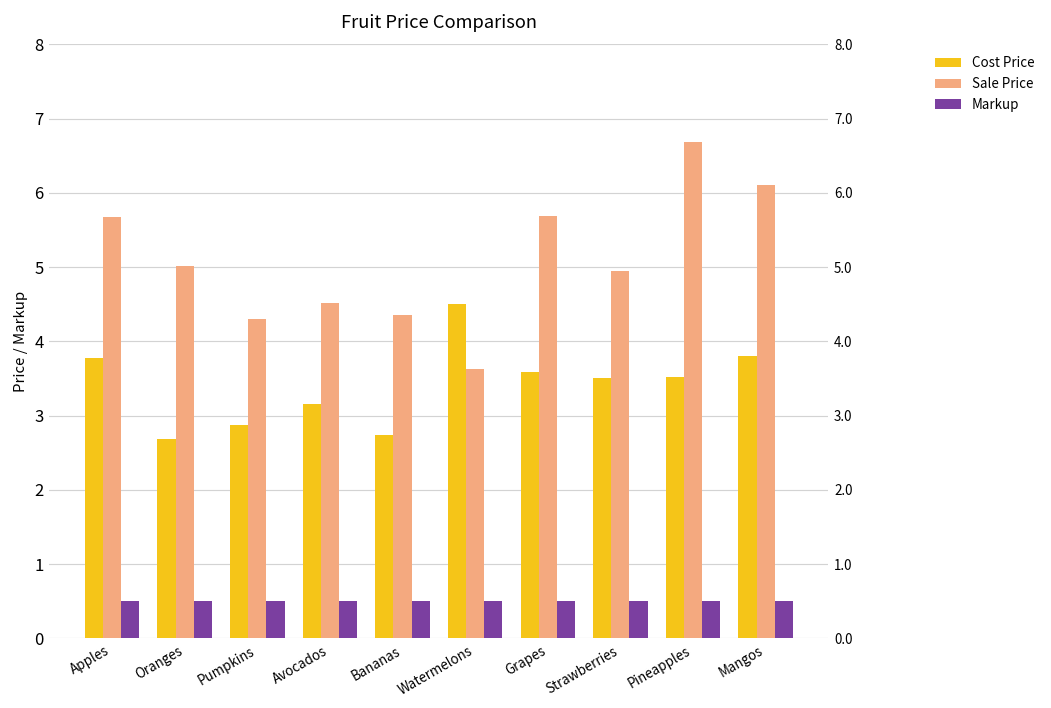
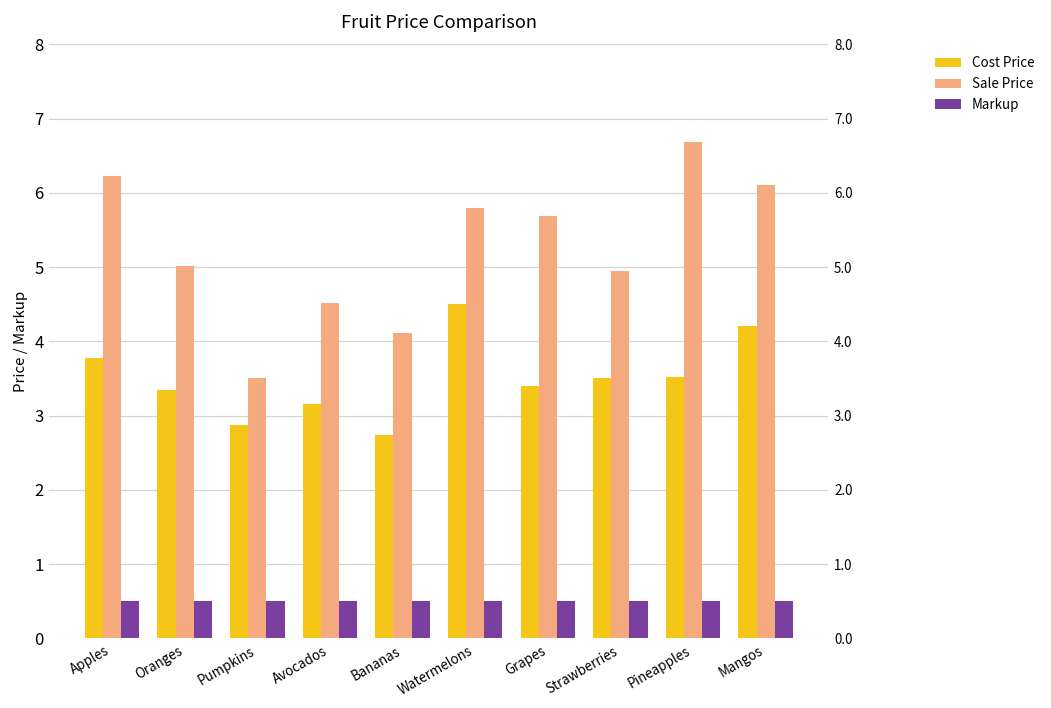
  {
    "Cost Price": {
      "Apples": 3.8,
-     "Oranges": 2.7,
+     "Oranges": 3.3,
      "Pumpkins": 2.9,
      "Avocados": 3.2,
      "Bananas": 2.7,
      "Watermelons": 4.5,
-     "Grapes": 3.6,
+     "Grapes": 3.4,
      "Strawberries": 3.5,
      "Pineapples": 3.5,
-     "Mangos": 3.8
+     "Mangos": 4.2
    },
    "Sale Price": {
-     "Apples": 5.7,
+     "Apples": 6.2,
      "Oranges": 5.0,
-     "Pumpkins": 4.3,
+     "Pumpkins": 3.5,
      "Avocados": 4.5,
-     "Bananas": 4.4,
-     "Watermelons": 3.6,
+     "Bananas": 4.1,
+     "Watermelons": 5.8,
      "Grapes": 5.7,
      "Strawberries": 5.0,
      "Pineapples": 6.7,
      "Mangos": 6.1
    },
    "Markup": {
      "Apples": 0.5,
      "Oranges": 0.5,
      "Pumpkins": 0.5,
      "Avocados": 0.5,
      "Bananas": 0.5,
      "Watermelons": 0.5,
      "Grapes": 0.5,
      "Strawberries": 0.5,
      "Pineapples": 0.5,
      "Mangos": 0.5
    }
  }
